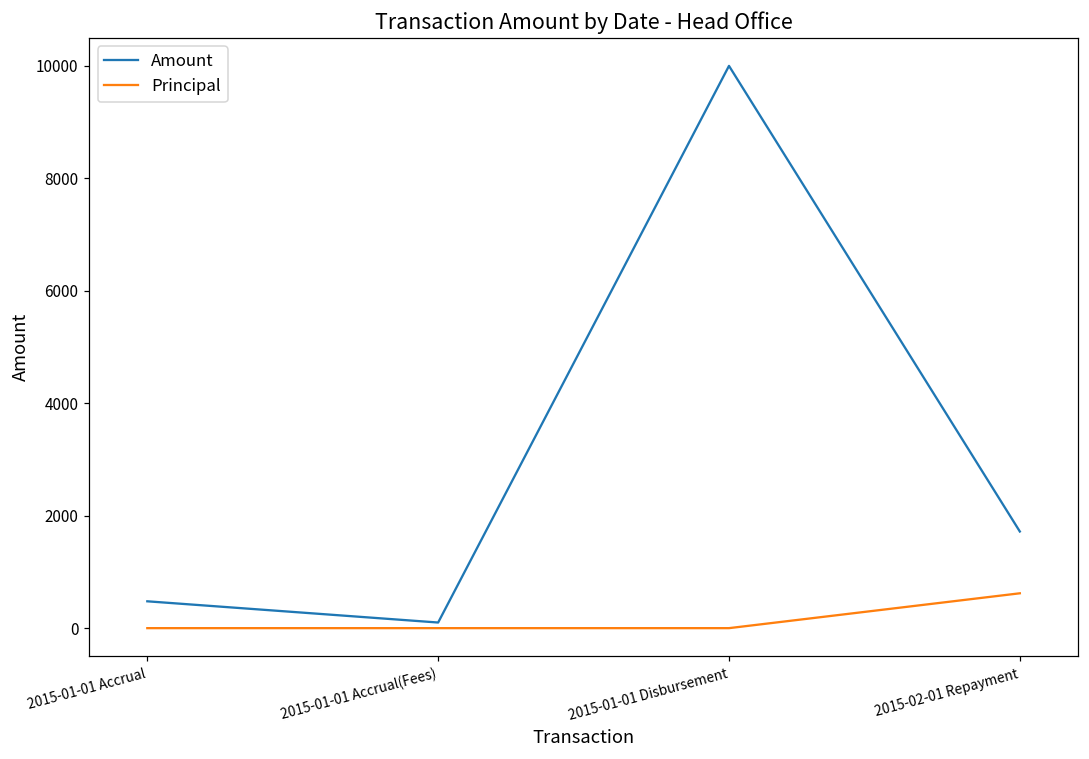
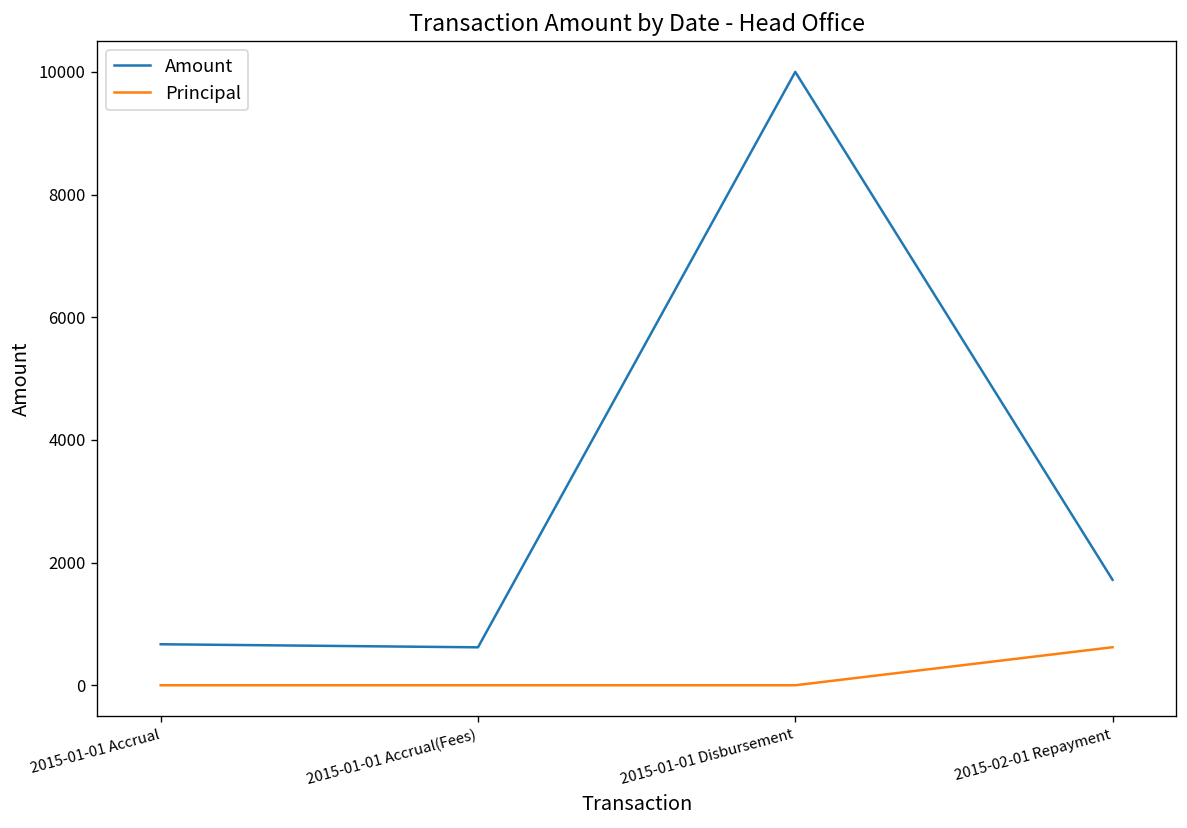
  {
    "Amount": {
-     "2015-01-01 Accrual": 500,
-     "2015-01-01 Accrual(Fees)": 100,
+     "2015-01-01 Accrual": 700,
+     "2015-01-01 Accrual(Fees)": 600,
      "2015-01-01 Disbursement": 10000,
      "2015-02-01 Repayment": 1700
    },
    "Principal": {
      "2015-01-01 Accrual": 0,
      "2015-01-01 Accrual(Fees)": 0,
      "2015-01-01 Disbursement": 0,
      "2015-02-01 Repayment": 600
    }
  }
